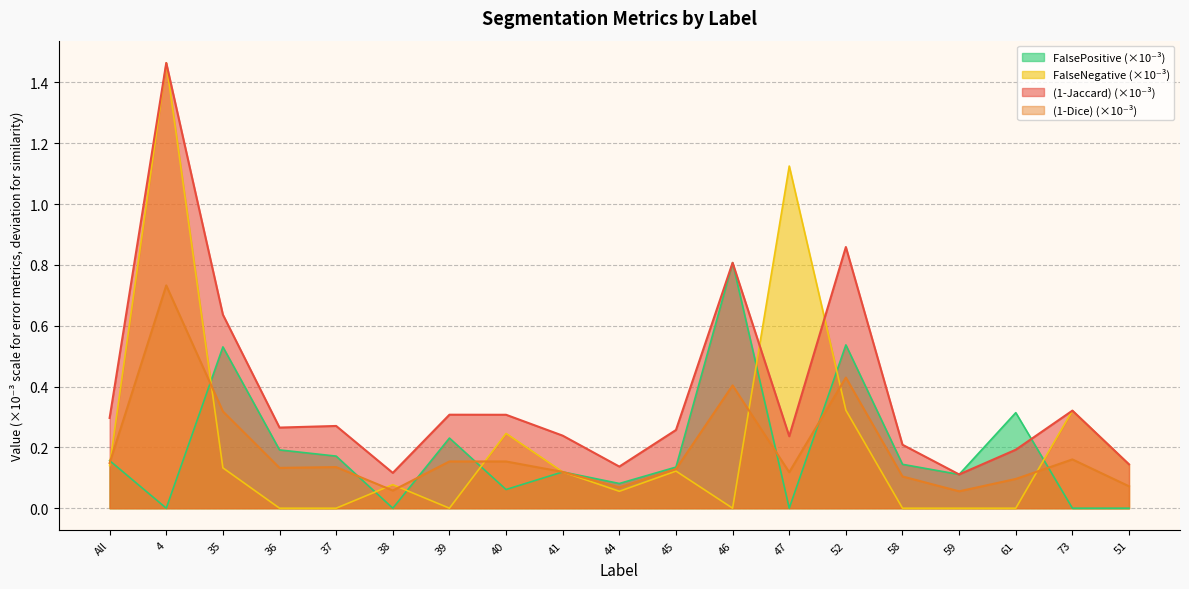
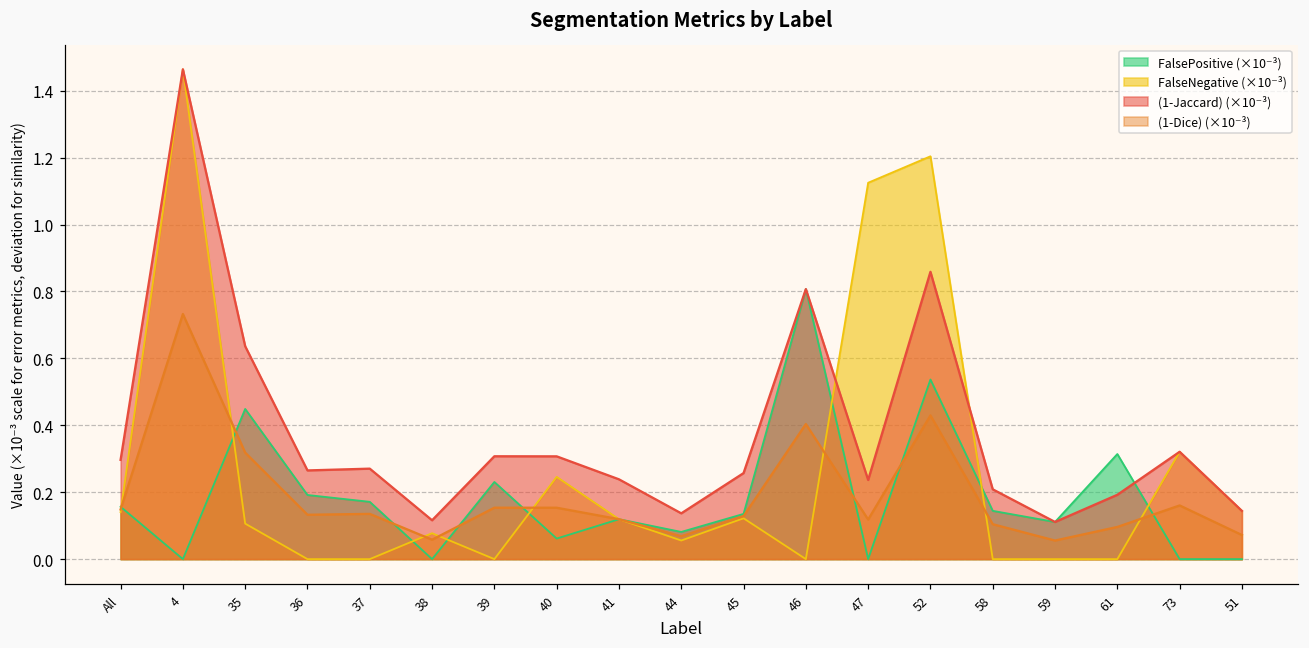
  {
    "FalsePositive (×10⁻³)": {
      "4": 0.00,
-     "35": 0.53,
+     "35": 0.45,
      "36": 0.19,
      "37": 0.17,
      "38": 0.00,
      "39": 0.23,
      "40": 0.06,
      "44": 0.08,
      "47": 0.00,
      "52": 0.54,
      "58": 0.14,
      "61": 0.31,
      "73": 0.00,
      "51": 0.00
    },
    "FalseNegative (×10⁻³)": {
-     "35": 0.13,
+     "35": 0.11,
      "36": 0.00,
      "37": 0.00,
      "38": 0.08,
      "39": 0.00,
      "40": 0.25,
      "44": 0.06,
      "46": 0.00,
      "47": 1.13,
-     "52": 0.32,
+     "52": 1.20,
      "58": 0.00,
      "59": 0.00,
      "61": 0.00
    }
  }
